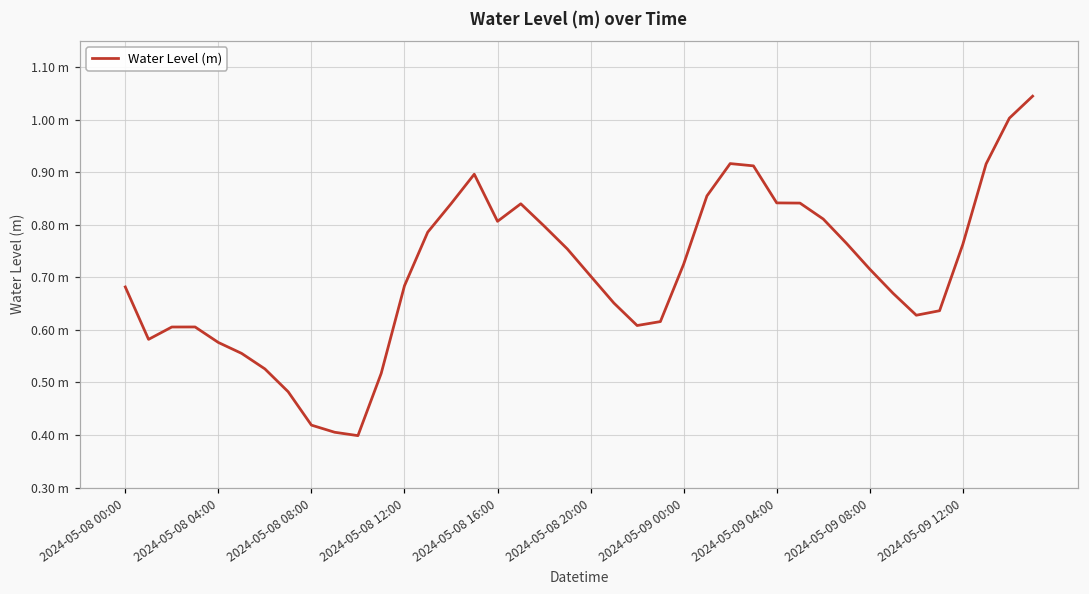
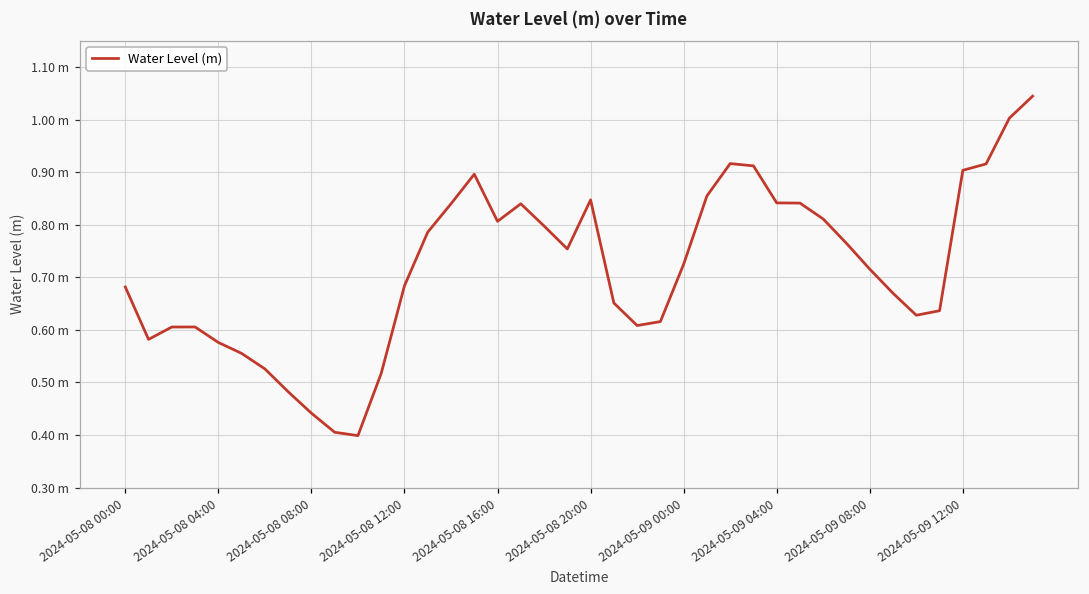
  {
    "2024-05-08 00:00": "0.68 m",
    "2024-05-08 04:00": "0.58 m",
-   "2024-05-08 08:00": "0.42 m",
+   "2024-05-08 08:00": "0.44 m",
    "2024-05-08 12:00": "0.68 m",
    "2024-05-08 16:00": "0.81 m",
-   "2024-05-08 20:00": "0.70 m",
+   "2024-05-08 20:00": "0.85 m",
    "2024-05-09 00:00": "0.72 m",
    "2024-05-09 04:00": "0.84 m",
    "2024-05-09 08:00": "0.72 m",
-   "2024-05-09 12:00": "0.76 m"
+   "2024-05-09 12:00": "0.90 m"
  }
